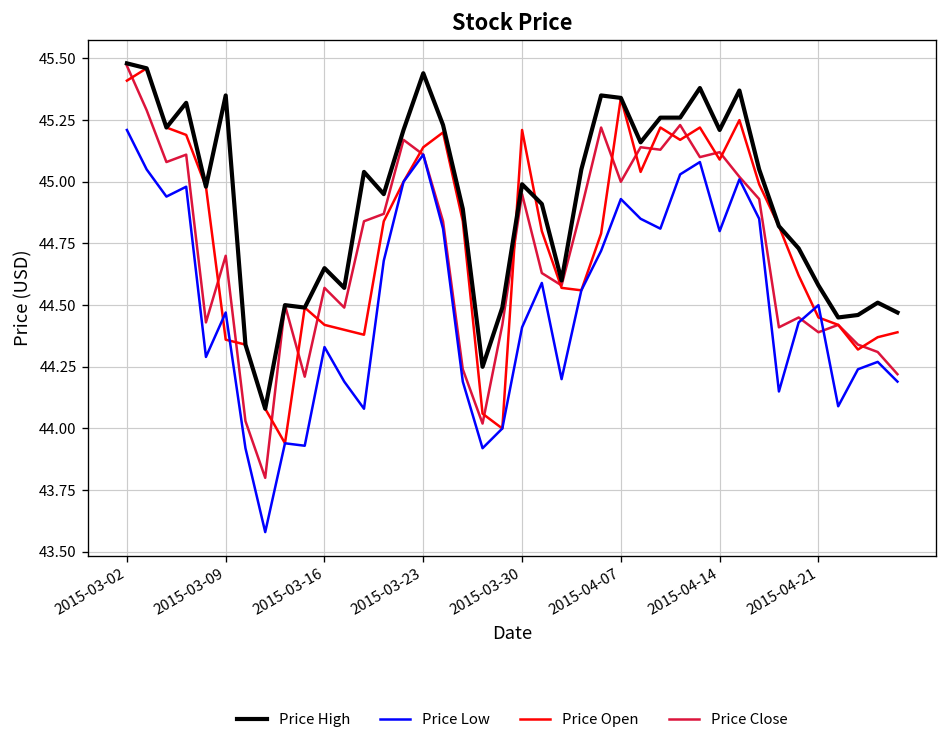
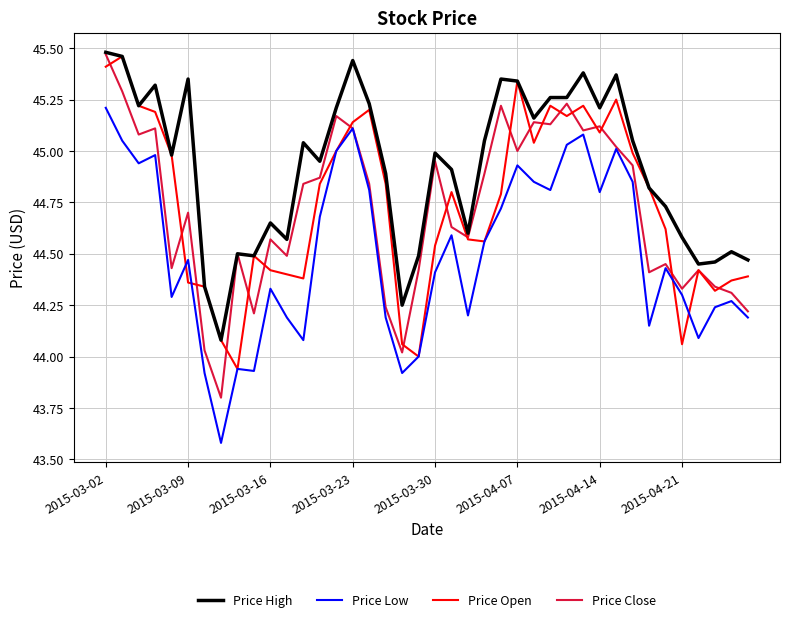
  {
    "Price High": {
      "2015-03-09": 45.35,
      "2015-03-16": 44.65,
      "2015-03-23": 45.44,
      "2015-03-30": 44.99,
      "2015-04-14": 45.21,
      "2015-04-21": 44.58
    },
    "Price Low": {
      "2015-03-02": 45.2,
      "2015-03-09": 44.47,
      "2015-03-16": 44.33,
      "2015-03-30": 44.4,
      "2015-04-07": 44.93,
      "2015-04-14": 44.8,
-     "2015-04-21": 44.5
+     "2015-04-21": 44.3
    },
    "Price Open": {
      "2015-03-02": 45.41,
      "2015-03-09": 44.36,
      "2015-03-16": 44.42,
      "2015-03-23": 45.14,
-     "2015-03-30": 45.21,
+     "2015-03-30": 44.54,
      "2015-04-14": 45.09,
-     "2015-04-21": 44.45
+     "2015-04-21": 44.06
    },
    "Price Close": {
      "2015-03-09": 44.70,
      "2015-03-16": 44.57,
      "2015-03-30": 44.95,
      "2015-04-07": 45.00,
      "2015-04-14": 45.12,
-     "2015-04-21": 44.39
+     "2015-04-21": 44.33
    }
  }
